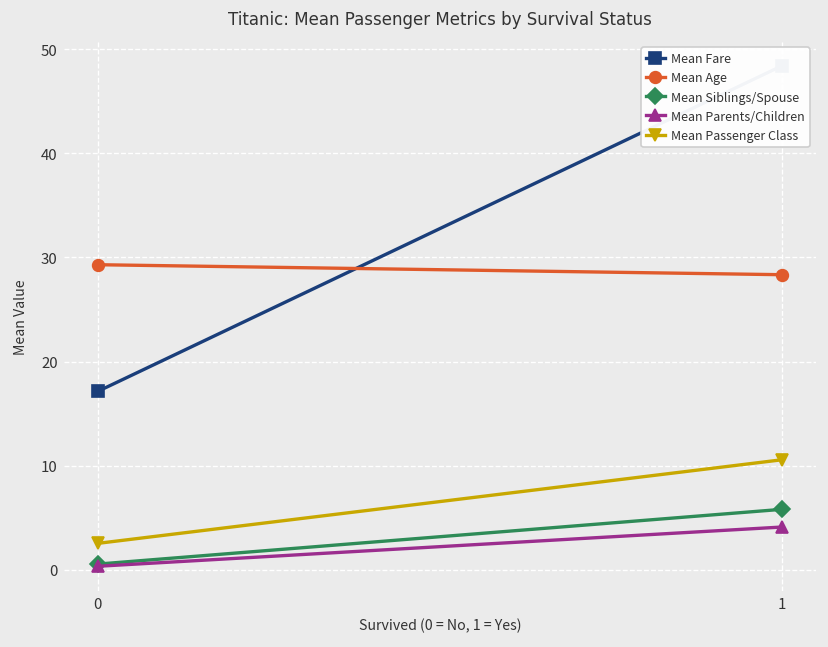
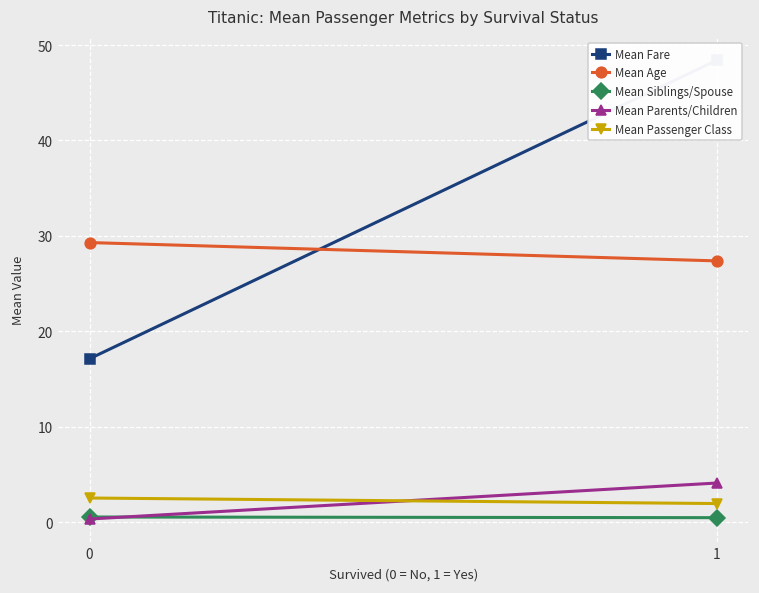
  {
    "Mean Fare": {
      "0": 17
    },
    "Mean Age": {
      "0": 29,
-     "1": 28
+     "1": 27
    },
    "Mean Siblings/Spouse": {
-     "1": 6
+     "1": 0
    },
    "Mean Parents/Children": {
      "1": 4
    },
    "Mean Passenger Class": {
      "0": 3,
-     "1": 11
+     "1": 2
    }
  }
